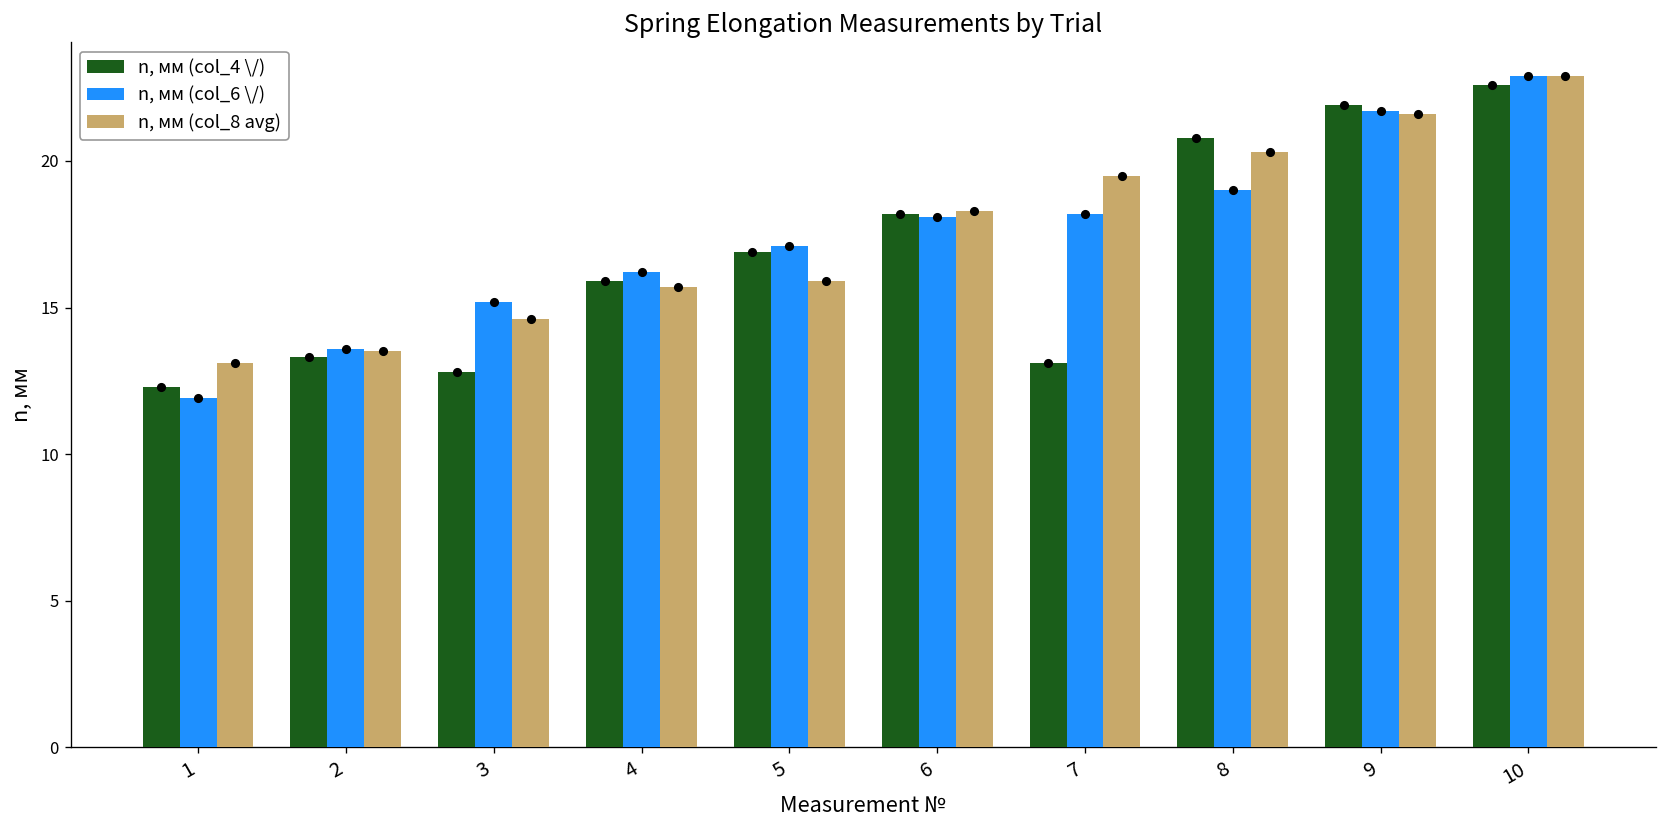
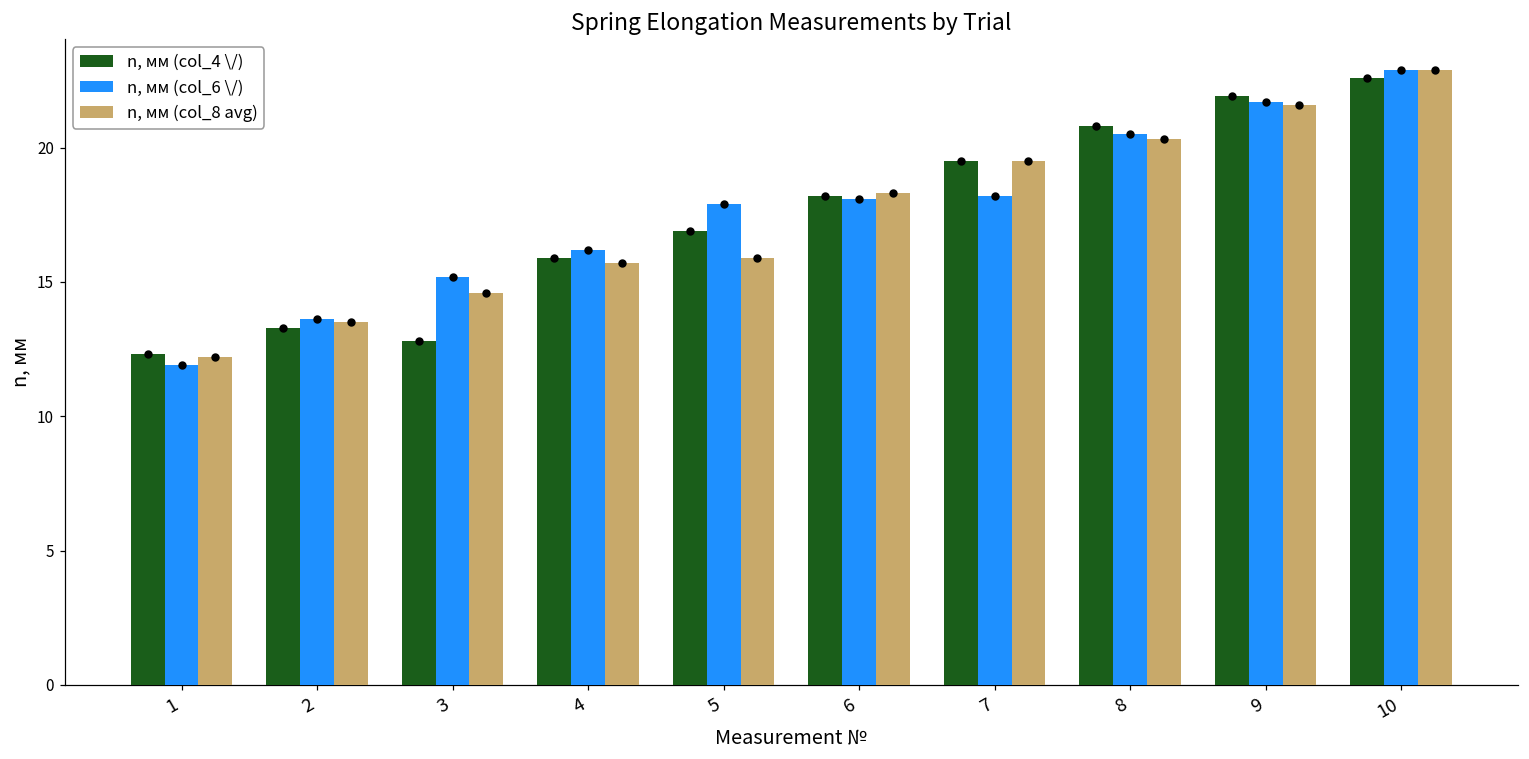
  {
    "n, мм (col_4 \\/)": {
      "1": 12.3,
      "2": 13.3,
      "3": 12.8,
      "4": 15.9,
      "5": 16.9,
      "6": 18.2,
-     "7": 13.1,
+     "7": 19.5,
      "8": 20.8,
      "9": 21.9,
      "10": 22.6
    },
    "n, мм (col_6 \\/)": {
      "1": 11.9,
      "2": 13.6,
      "3": 15.2,
      "4": 16.2,
-     "5": 17.1,
+     "5": 17.9,
      "6": 18.1,
      "7": 18.2,
-     "8": 19.0,
+     "8": 20.5,
      "9": 21.7,
      "10": 22.9
    },
    "n, мм (col_8 avg)": {
-     "1": 13.1,
+     "1": 12.2,
      "2": 13.5,
      "3": 14.6,
      "4": 15.7,
      "5": 15.9,
      "6": 18.3,
      "7": 19.5,
      "8": 20.3,
      "9": 21.6,
      "10": 22.9
    }
  }
